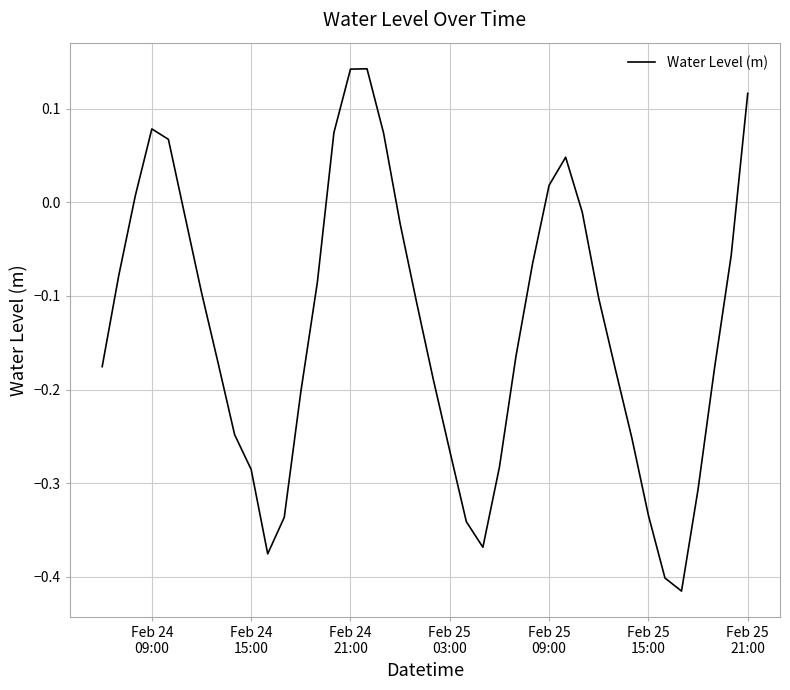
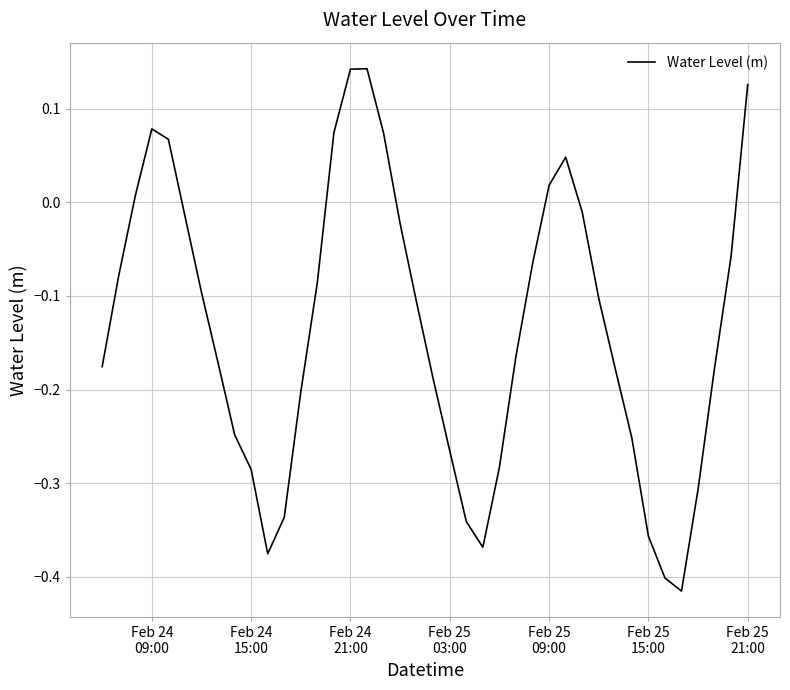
  {
    "Feb 24 09:00": 0.08,
    "Feb 24 15:00": -0.29,
    "Feb 24 21:00": 0.14,
    "Feb 25 03:00": -0.27,
    "Feb 25 09:00": 0.02,
-   "Feb 25 15:00": -0.33,
-   "Feb 25 21:00": 0.12
+   "Feb 25 15:00": -0.36,
+   "Feb 25 21:00": 0.13
  }
